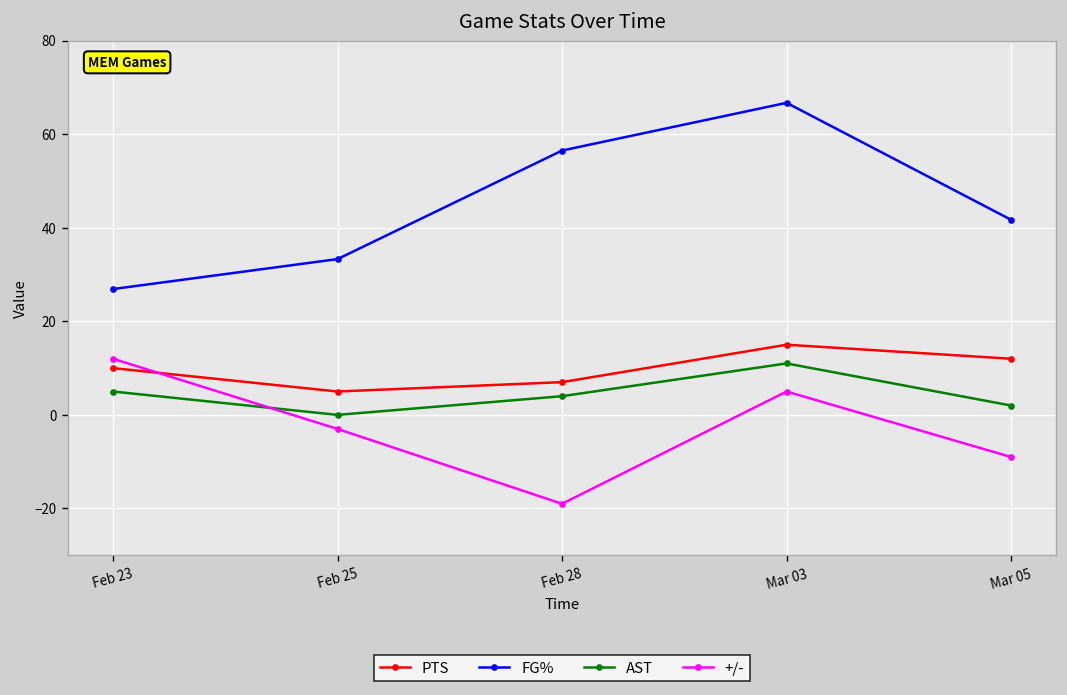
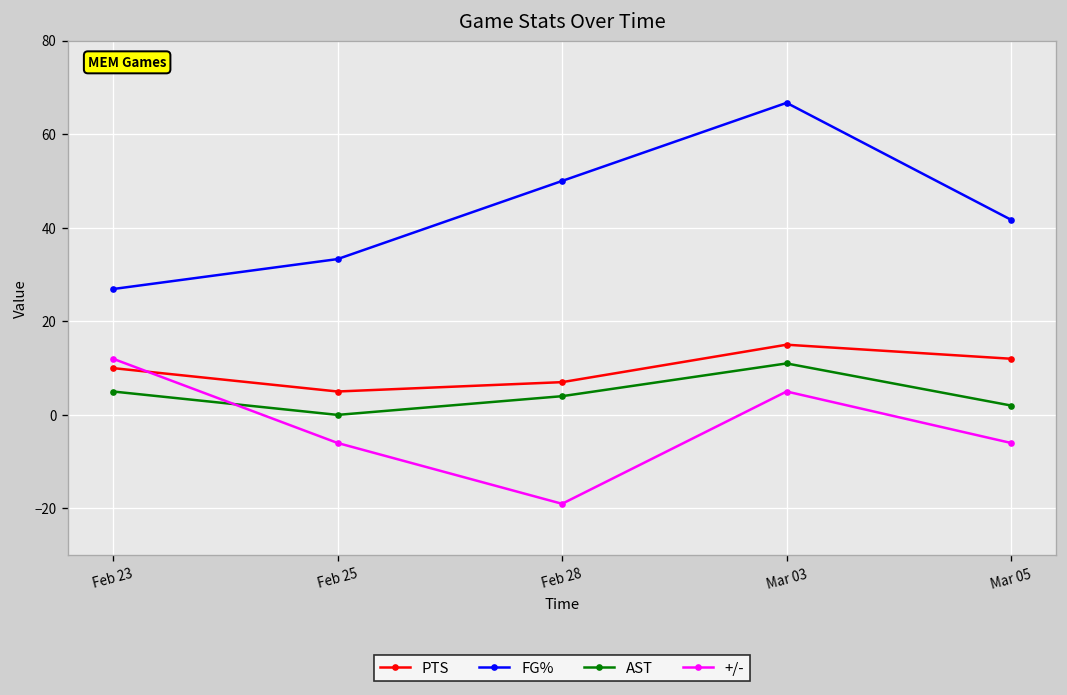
  {
    "PTS": {
      "Feb 23": 10,
      "Feb 25": 5,
      "Feb 28": 7,
      "Mar 03": 15,
      "Mar 05": 12
    },
    "FG%": {
      "Feb 23": 27,
      "Feb 25": 33,
-     "Feb 28": 57,
+     "Feb 28": 50,
      "Mar 03": 67,
      "Mar 05": 42
    },
    "AST": {
      "Feb 23": 5,
      "Feb 25": 0,
      "Feb 28": 4,
      "Mar 03": 11,
      "Mar 05": 2
    },
    "+/-": {
      "Feb 23": 12,
-     "Feb 25": -3,
+     "Feb 25": -6,
      "Feb 28": -19,
      "Mar 03": 5,
-     "Mar 05": -9
+     "Mar 05": -6
    }
  }
